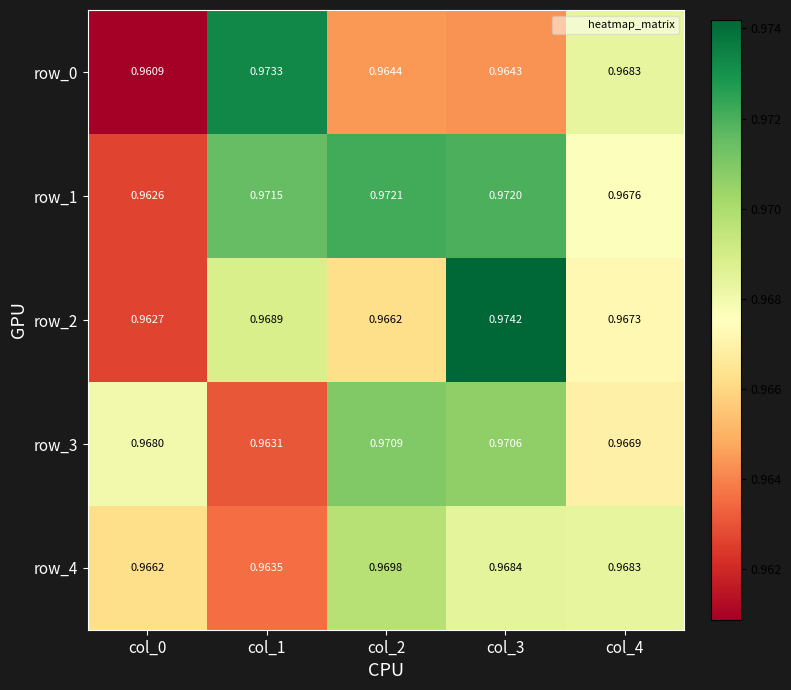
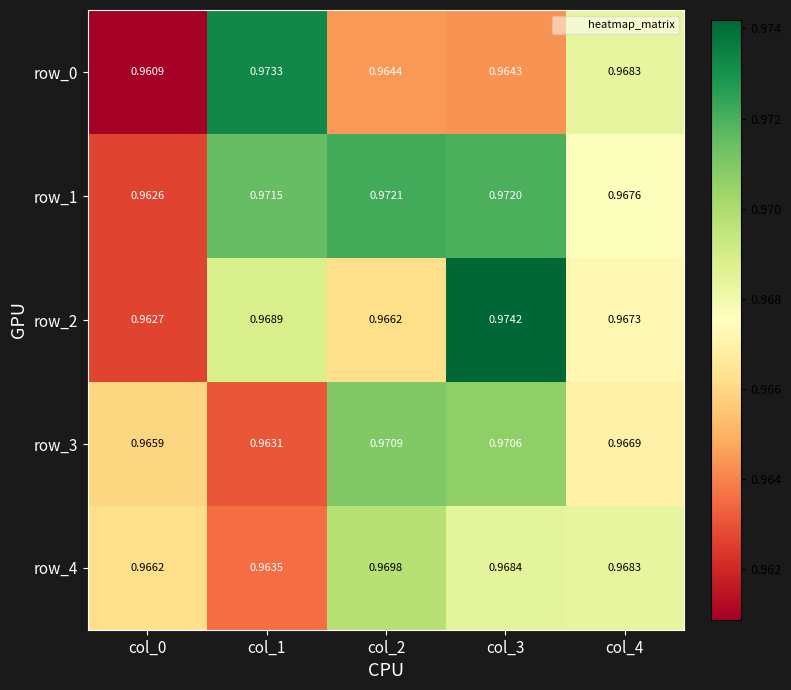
  {
    "row_0": {
      "col_0": 0.9609,
      "col_1": 0.9733,
      "col_2": 0.9644,
      "col_3": 0.9643,
      "col_4": 0.9683
    },
    "row_1": {
      "col_0": 0.9626,
      "col_1": 0.9715,
      "col_2": 0.9721,
      "col_3": 0.9720,
      "col_4": 0.9676
    },
    "row_2": {
      "col_0": 0.9627,
      "col_1": 0.9689,
      "col_2": 0.9662,
      "col_3": 0.9742,
      "col_4": 0.9673
    },
    "row_3": {
-     "col_0": 0.9680,
+     "col_0": 0.9659,
      "col_1": 0.9631,
      "col_2": 0.9709,
      "col_3": 0.9706,
      "col_4": 0.9669
    },
    "row_4": {
      "col_0": 0.9662,
      "col_1": 0.9635,
      "col_2": 0.9698,
      "col_3": 0.9684,
      "col_4": 0.9683
    }
  }
